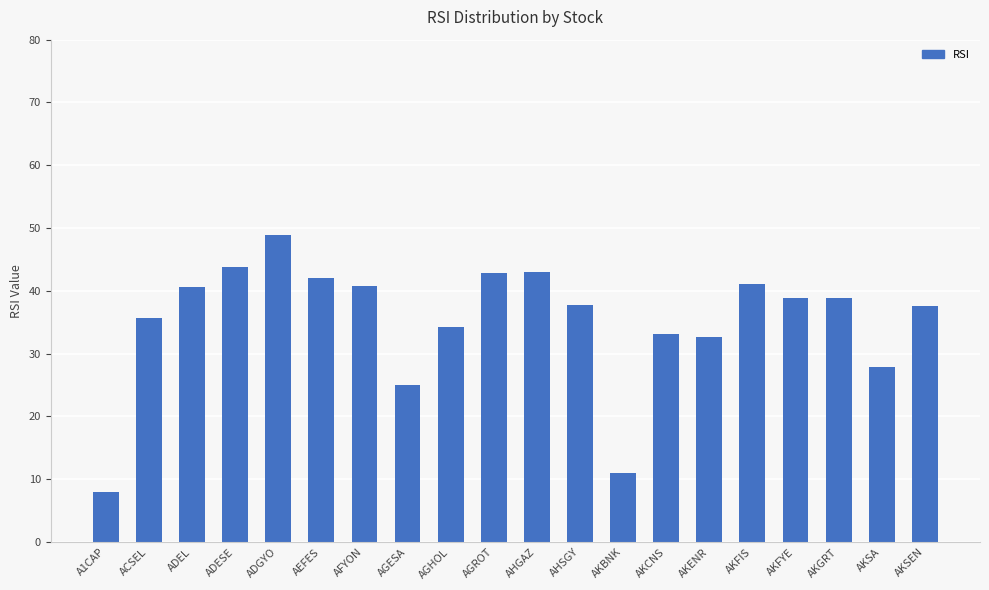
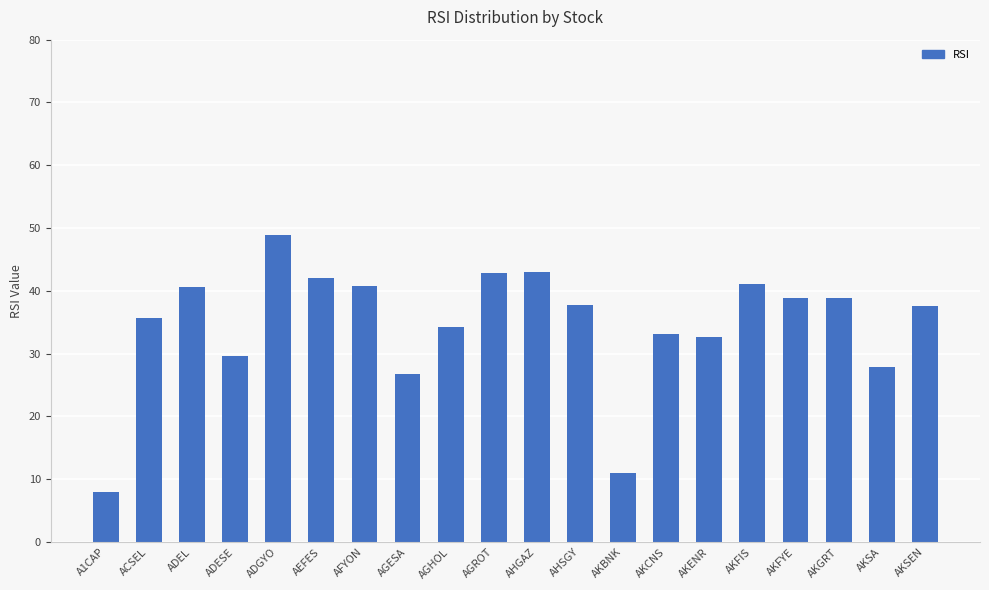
  {
    "A1CAP": 8,
    "ACSEL": 36,
    "ADEL": 41,
-   "ADESE": 44,
+   "ADESE": 30,
    "ADGYO": 49,
    "AEFES": 42,
    "AFYON": 41,
-   "AGESA": 25,
+   "AGESA": 27,
    "AGHOL": 34,
    "AGROT": 43,
    "AHGAZ": 43,
    "AHSGY": 38,
    "AKBNK": 11,
    "AKCNS": 33,
    "AKENR": 33,
    "AKFIS": 41,
    "AKFYE": 39,
    "AKGRT": 39,
    "AKSA": 28,
    "AKSEN": 38
  }
